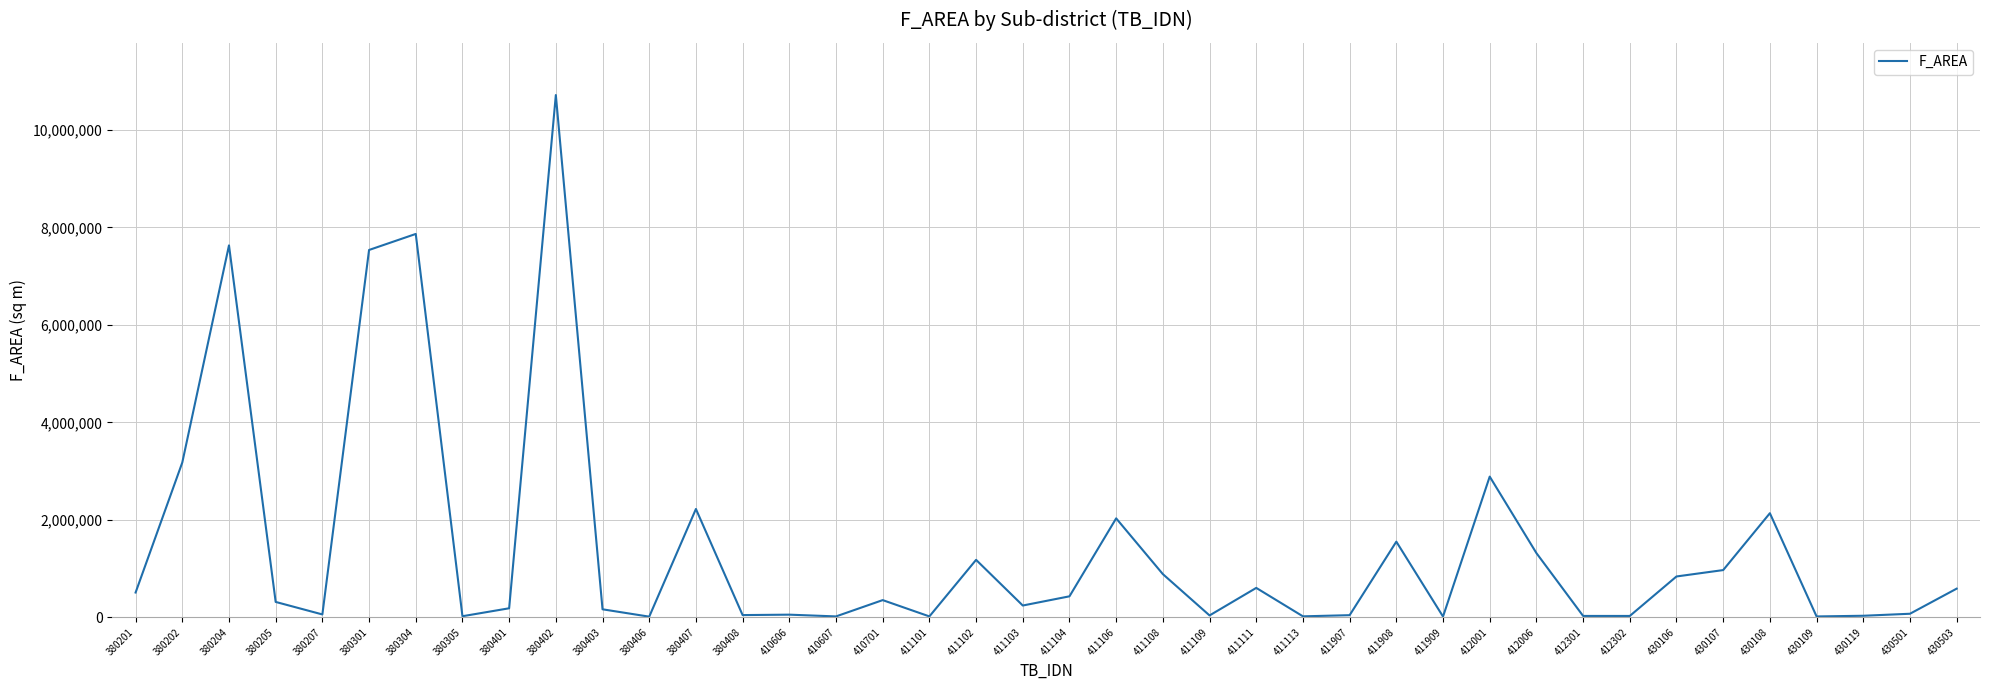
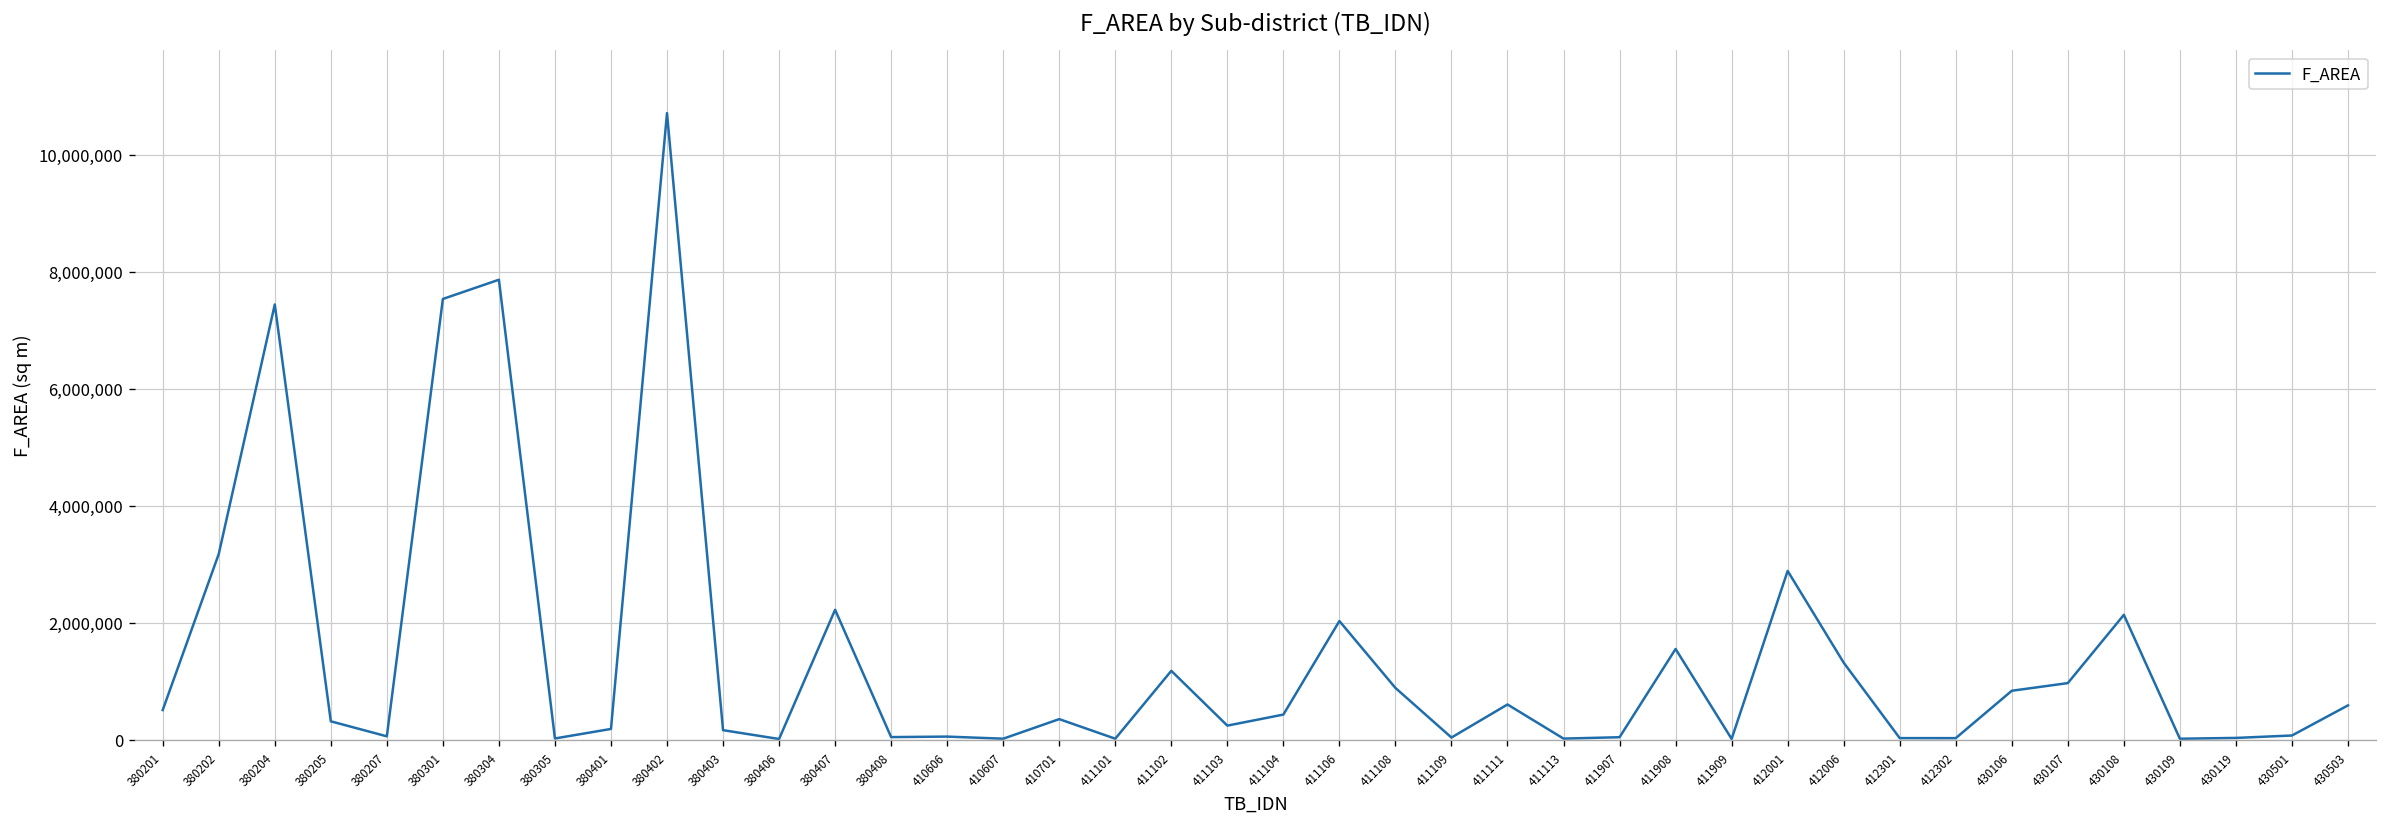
  {
    "380201": "500,000",
    "380202": "3,200,000",
-   "380204": "7,600,000",
+   "380204": "7,400,000",
    "380205": "300,000",
    "380207": "100,000",
    "380301": "7,500,000",
    "380304": "7,900,000",
    "380305": "0",
    "380401": "200,000",
    "380402": "10,700,000",
    "380403": "200,000",
    "380406": "0",
    "380407": "2,200,000",
    "380408": "0",
    "410606": "100,000",
    "410607": "0",
    "410701": "400,000",
    "411101": "0",
    "411102": "1,200,000",
    "411103": "200,000",
    "411104": "400,000",
    "411106": "2,000,000",
    "411108": "900,000",
    "411109": "0",
    "411111": "600,000",
    "411113": "0",
    "411907": "0",
    "411908": "1,600,000",
    "411909": "0",
    "412001": "2,900,000",
    "412006": "1,300,000",
    "412301": "0",
    "412302": "0",
    "430106": "800,000",
    "430107": "1,000,000",
    "430108": "2,100,000",
    "430109": "0",
    "430119": "0",
    "430501": "100,000",
    "430503": "600,000"
  }
